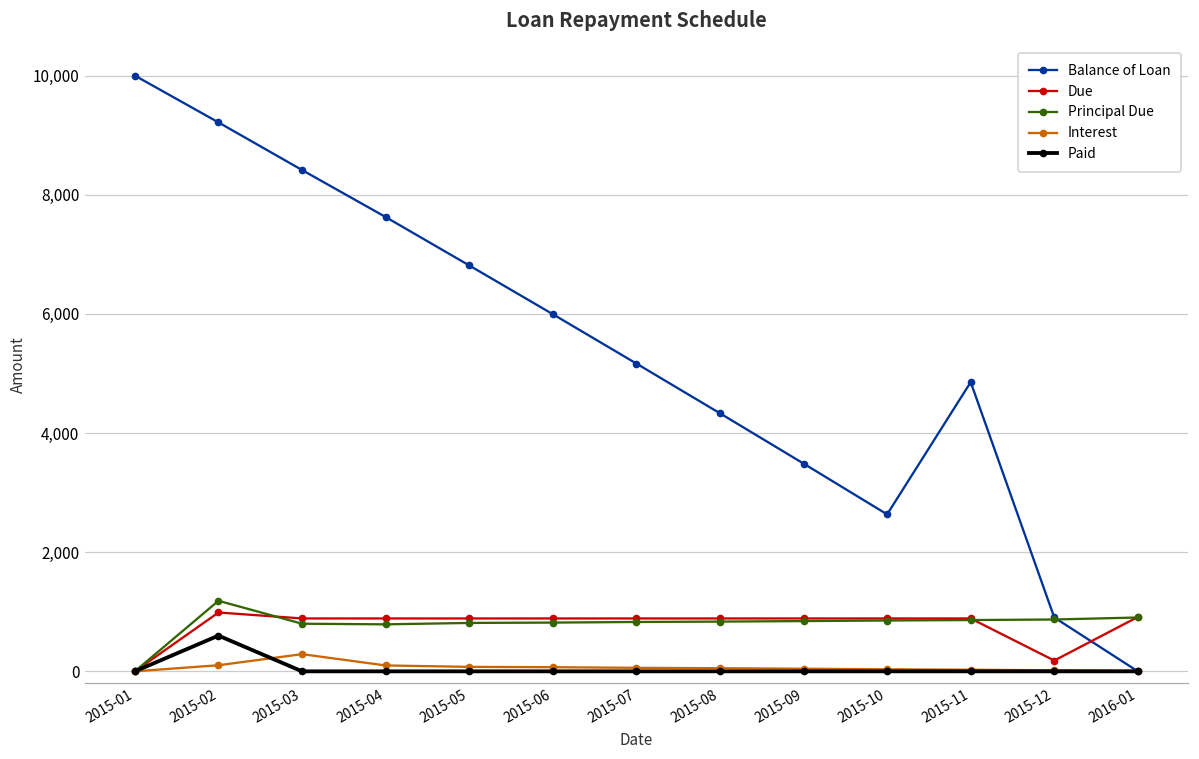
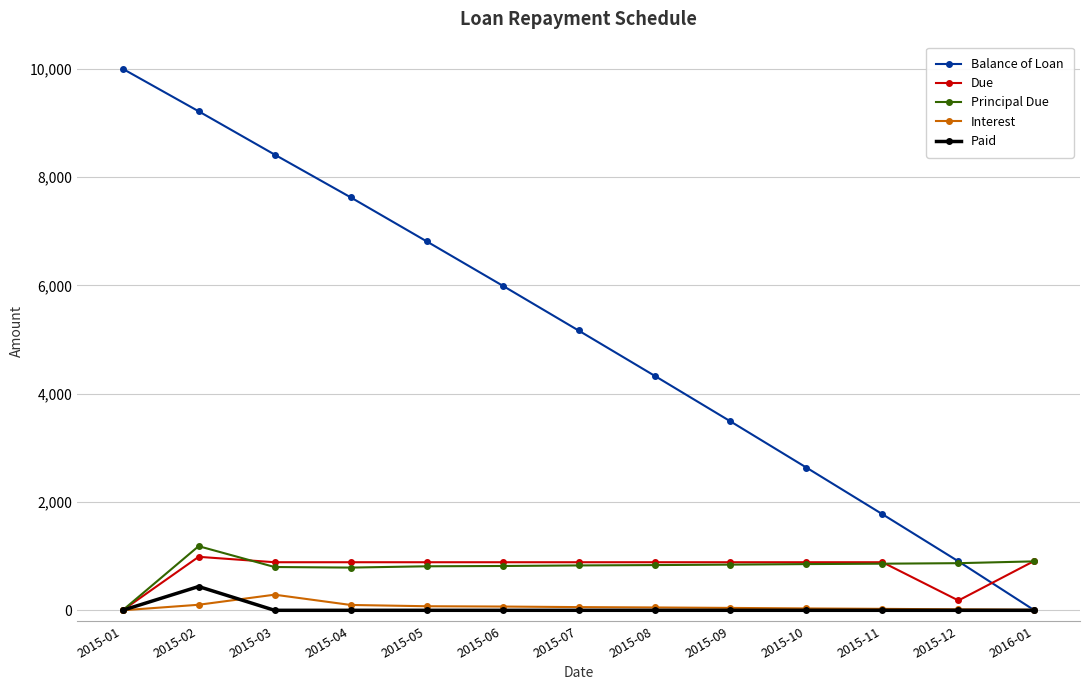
  {
    "Balance of Loan": {
      "2015-01": "10,000",
      "2015-02": "9,200",
      "2015-03": "8,400",
      "2015-04": "7,600",
      "2015-05": "6,800",
      "2015-06": "6,000",
      "2015-07": "5,200",
      "2015-08": "4,300",
      "2015-09": "3,500",
      "2015-10": "2,600",
-     "2015-11": "4,900"
+     "2015-11": "1,800"
    },
    "Due": {
      "2015-02": "1,000",
      "2015-03": "900",
      "2015-04": "900",
      "2015-05": "900",
      "2015-06": "900",
      "2015-07": "900",
      "2015-08": "900",
      "2015-12": "200"
    },
    "Principal Due": {
      "2015-02": "1,200",
      "2015-03": "800",
      "2015-04": "800",
      "2015-05": "800",
      "2015-06": "800",
      "2015-07": "800",
      "2015-08": "800"
    },
    "Interest": {
      "2015-02": "100",
      "2015-03": "300",
      "2015-04": "100",
      "2015-05": "100",
      "2015-06": "100",
      "2015-07": "100",
      "2015-08": "100"
    },
    "Paid": {
-     "2015-02": "600",
+     "2015-02": "400",
      "2015-03": "0",
      "2015-04": "0",
      "2015-05": "0",
      "2015-06": "0",
      "2015-07": "0",
      "2015-08": "0"
    }
  }
